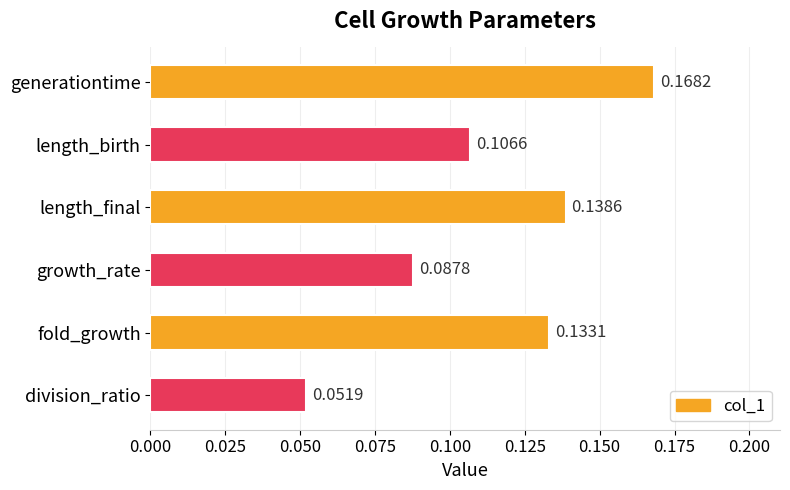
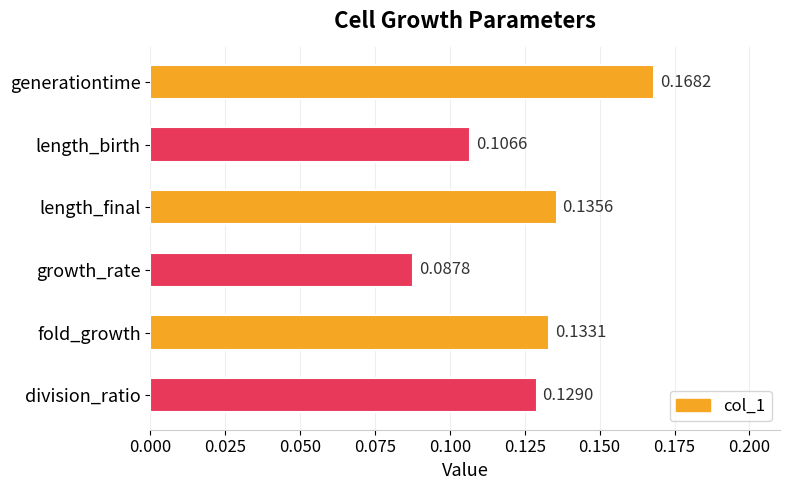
  {
    "generationtime": 0.1682,
    "length_birth": 0.1066,
-   "length_final": 0.1386,
+   "length_final": 0.1356,
    "growth_rate": 0.0878,
    "fold_growth": 0.1331,
-   "division_ratio": 0.0519
+   "division_ratio": 0.1290
  }
